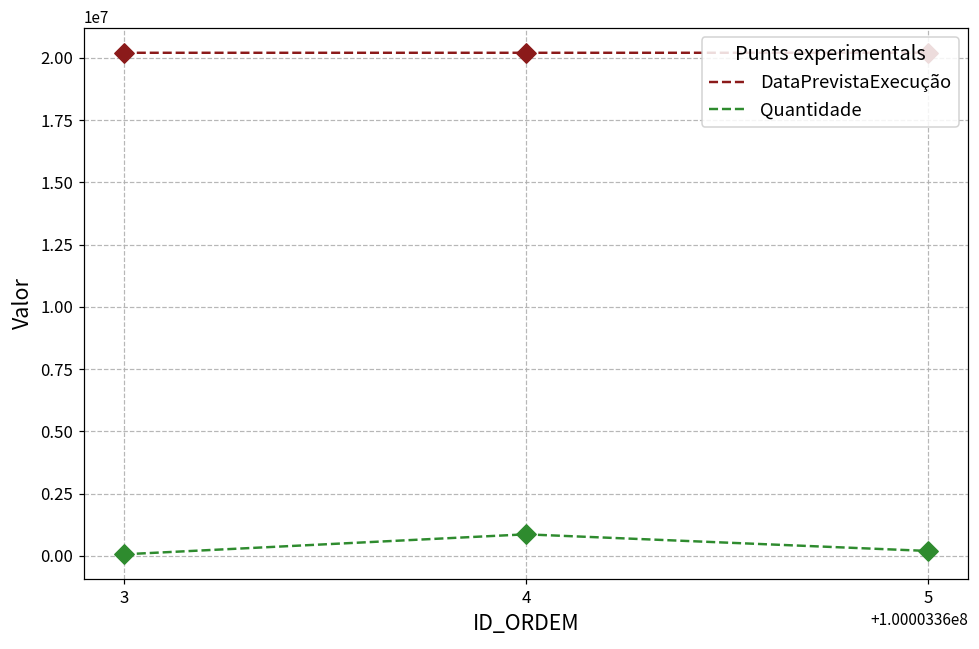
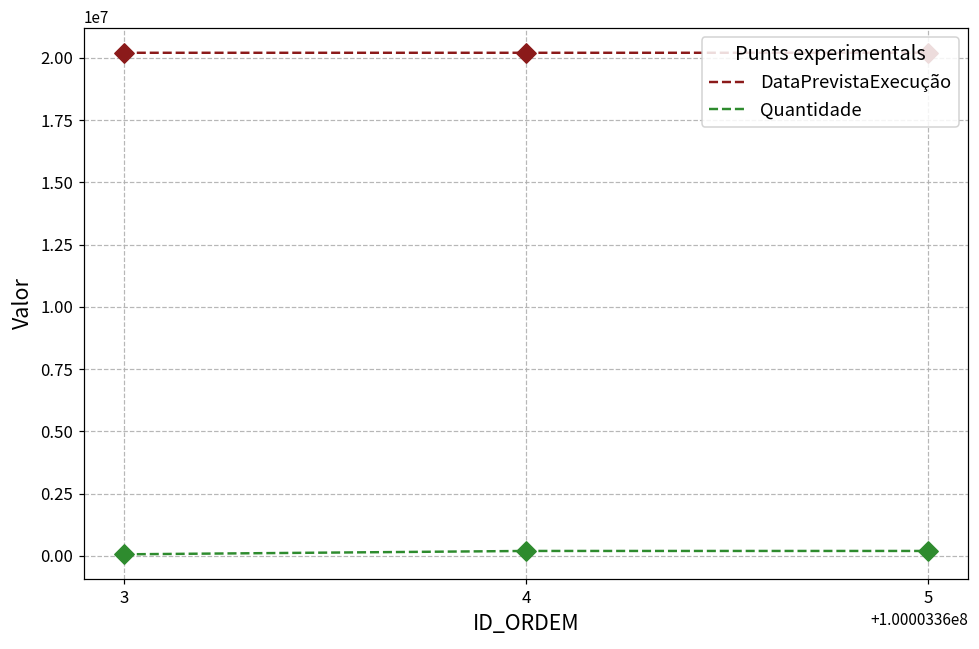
  {
    "DataPrevistaExecução": {
      "3": 20200000,
      "4": 20200000
    },
    "Quantidade": {
      "3": 100000,
-     "4": 900000,
+     "4": 200000,
      "5": 200000
    }
  }
